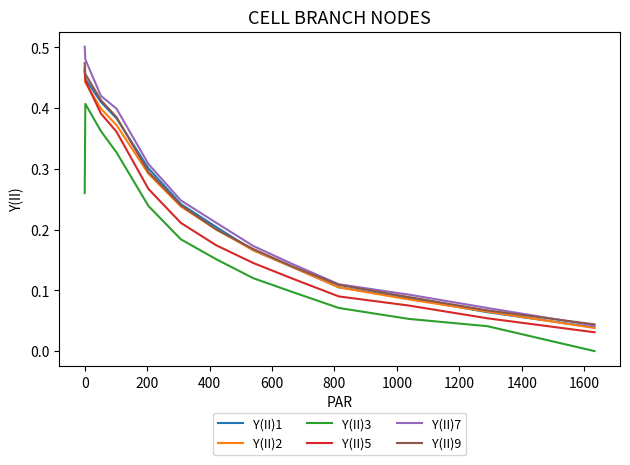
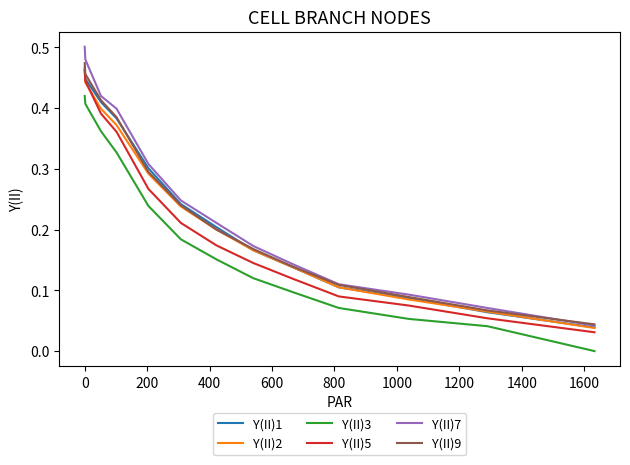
  {
    "Y(II)3": {
-     "0": 0.26
+     "0": 0.42
    },
    "Y(II)7": {
      "0": 0.50
    },
    "Y(II)9": {
      "0": 0.47
    }
  }
